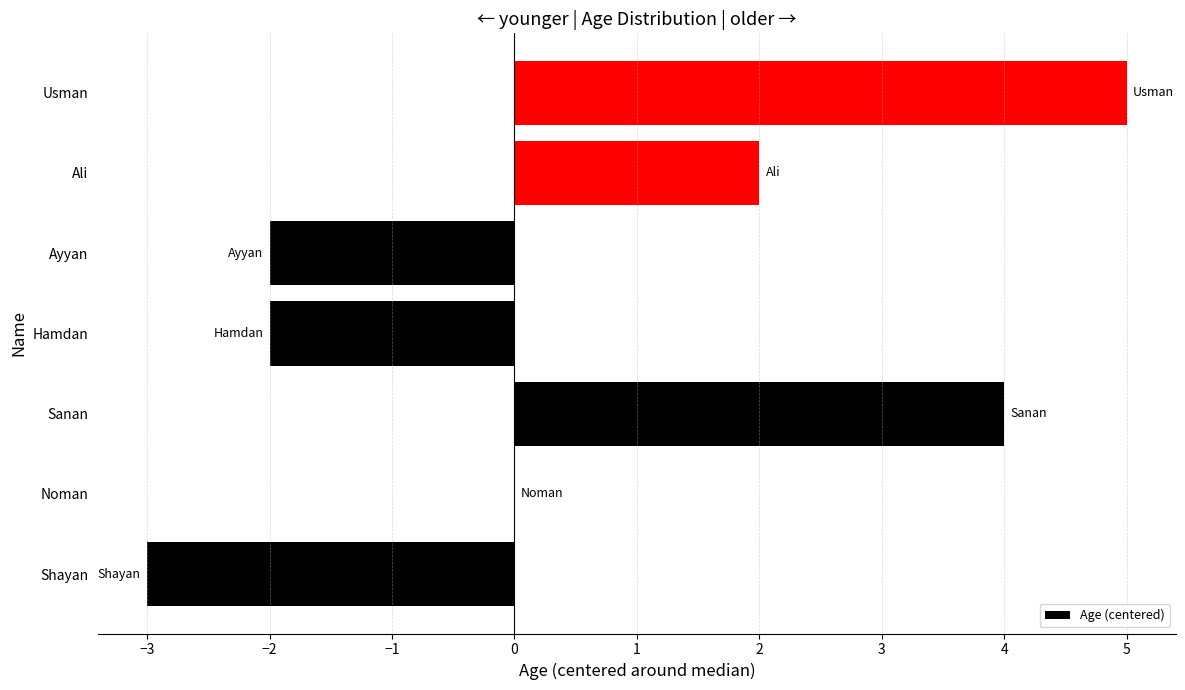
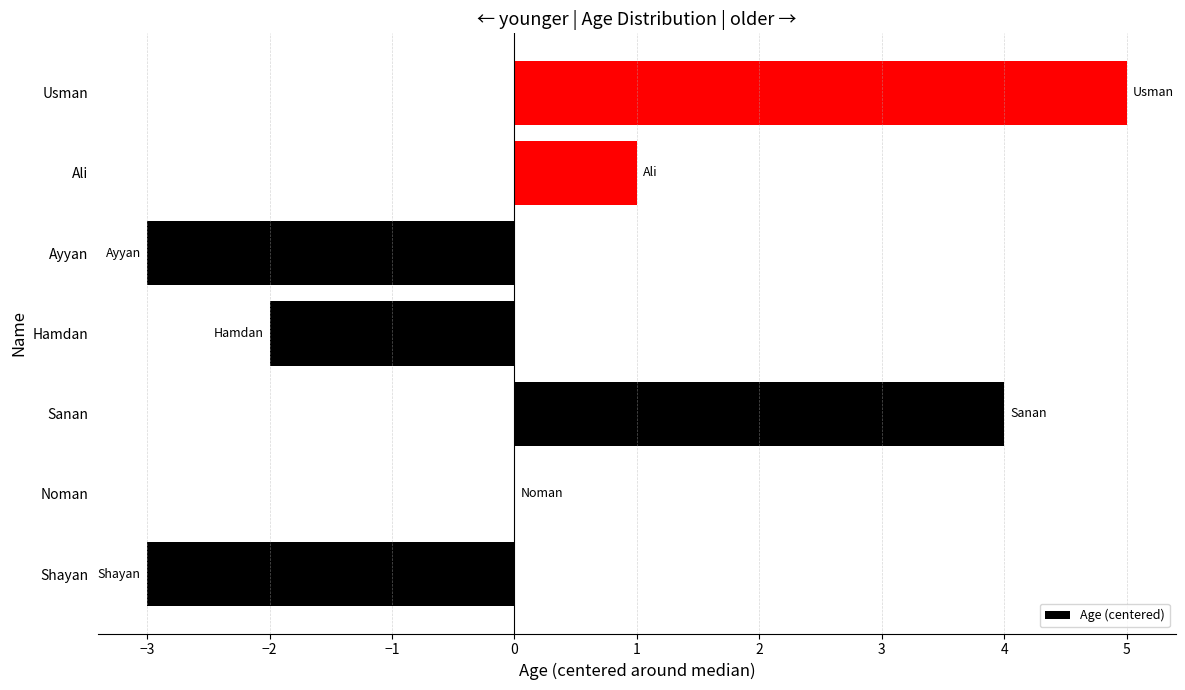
  {
    "Usman": 5.00,
-   "Ali": 2.00,
-   "Ayyan": -2.00,
+   "Ali": 1.00,
+   "Ayyan": -3.00,
    "Hamdan": -2.00,
    "Sanan": 4.00,
    "Noman": 0.00,
    "Shayan": -3.00
  }
